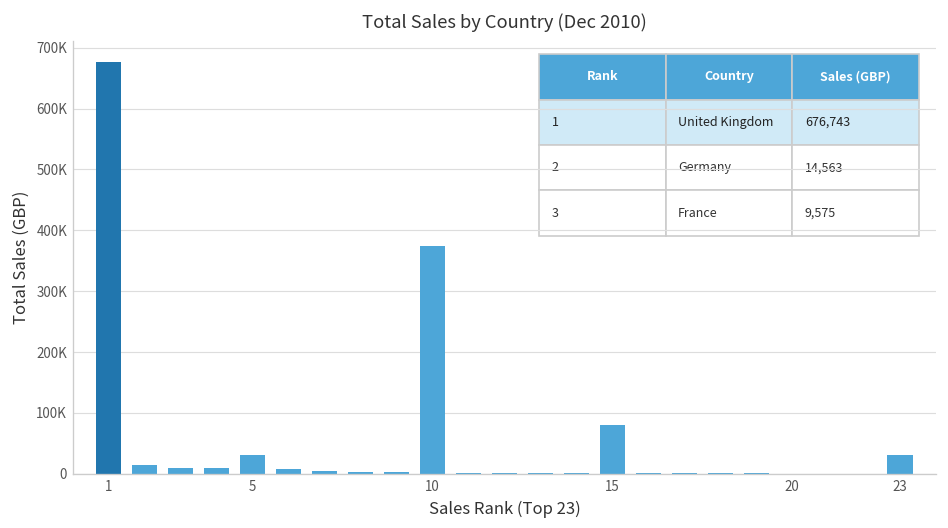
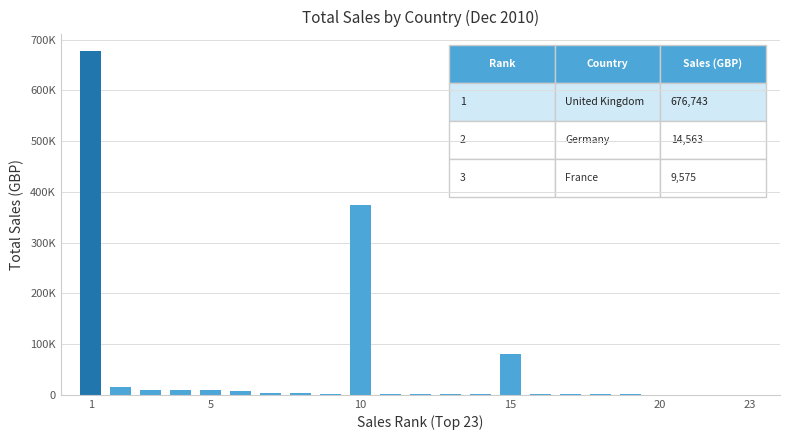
  {
    "1": 680000,
-   "5": 30000,
+   "5": 10000,
    "10": 370000,
    "15": 80000,
-   "23": 30000
+   "23": 0
  }
